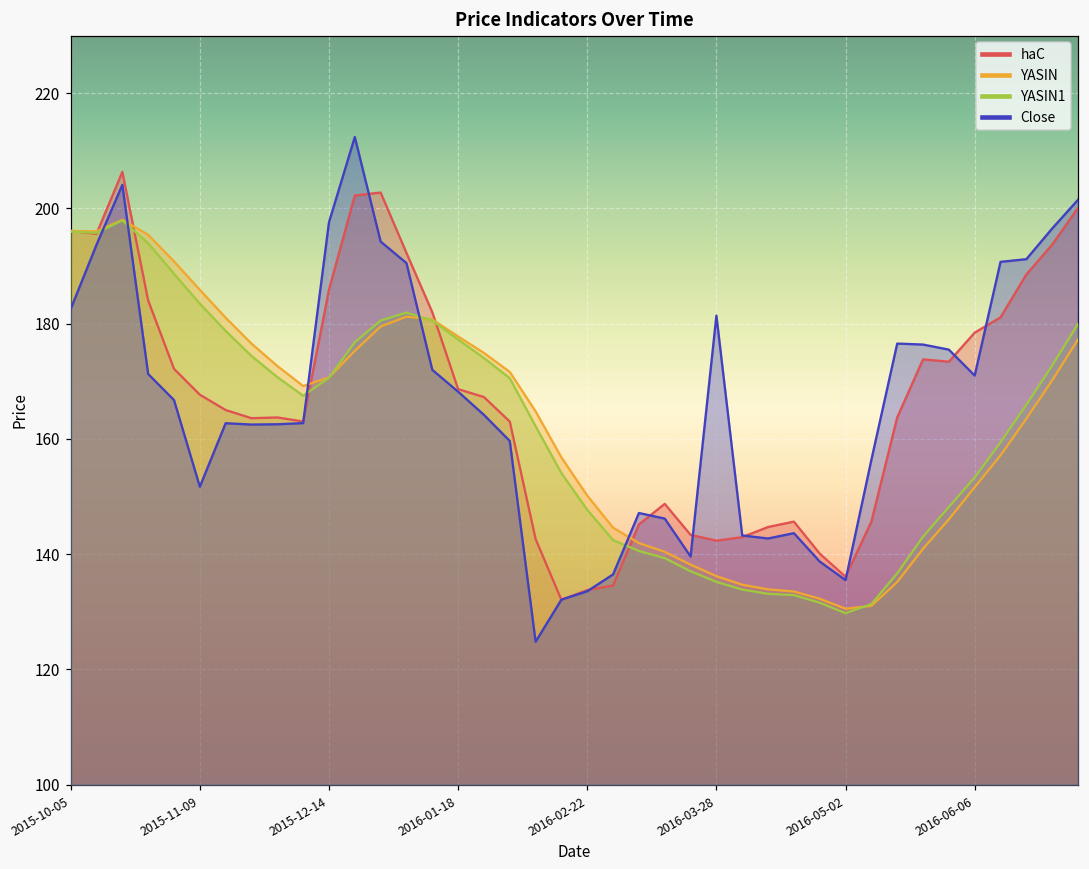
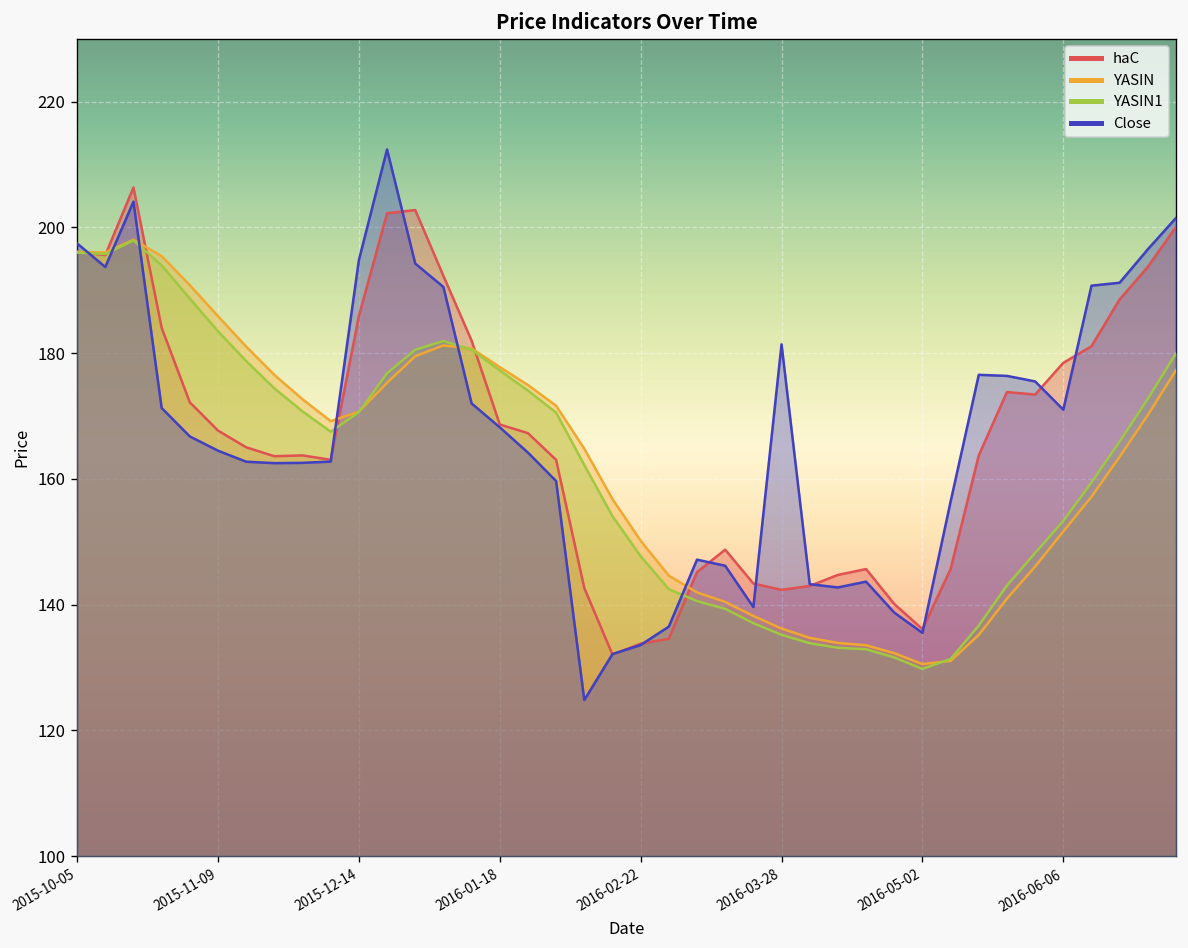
  {
    "Close": {
-     "2015-10-05": 183,
-     "2015-11-09": 152,
-     "2015-12-14": 198,
+     "2015-10-05": 197,
+     "2015-11-09": 164,
+     "2015-12-14": 195,
      "2016-03-28": 181,
      "2016-05-02": 136,
      "2016-06-06": 171
    }
  }
